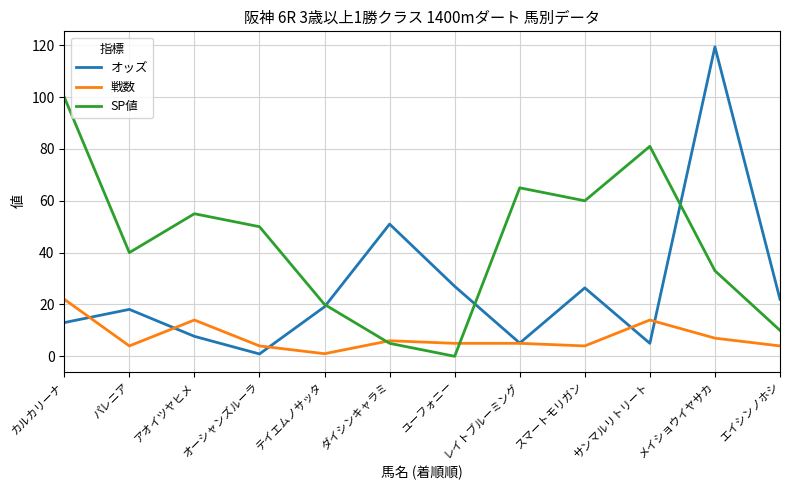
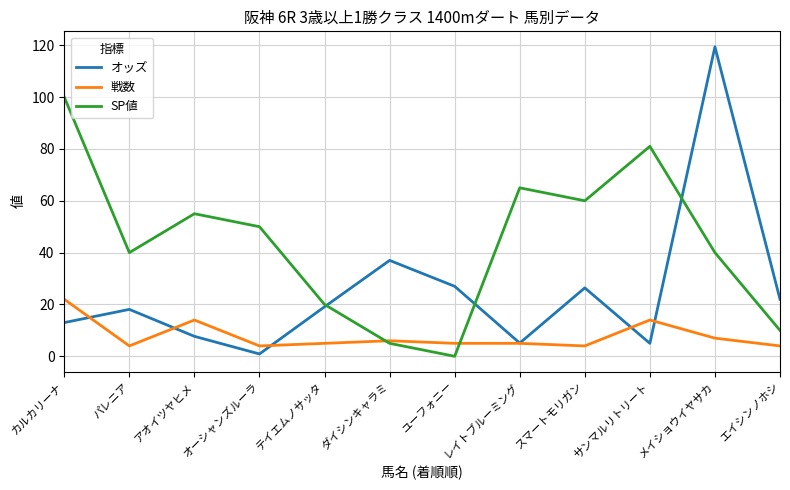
  {
    "オッズ": {
      "カルカリーナ": 13,
      "パレニア": 18,
      "アオイツヤヒメ": 8,
      "オーシャンズルーラ": 1,
-     "ダイシンキャラミ": 51,
+     "ダイシンキャラミ": 37,
      "ユーフォニー": 27,
      "スマートモリガン": 26,
      "サンマルリトリート": 5,
      "メイショウイヤサカ": 119,
      "エイシンノホシ": 22
    },
    "戦数": {
      "カルカリーナ": 22,
      "パレニア": 4,
      "アオイツヤヒメ": 14,
      "オーシャンズルーラ": 4,
-     "テイエムノサッタ": 1,
+     "テイエムノサッタ": 5,
      "ダイシンキャラミ": 6,
      "ユーフォニー": 5,
      "スマートモリガン": 4,
      "サンマルリトリート": 14,
      "メイショウイヤサカ": 7,
      "エイシンノホシ": 4
    },
    "SP値": {
      "カルカリーナ": 100,
      "パレニア": 40,
      "アオイツヤヒメ": 55,
      "オーシャンズルーラ": 50,
      "ダイシンキャラミ": 5,
      "ユーフォニー": 0,
      "レイトブルーミング": 65,
      "スマートモリガン": 60,
      "サンマルリトリート": 81,
-     "メイショウイヤサカ": 33,
+     "メイショウイヤサカ": 40,
      "エイシンノホシ": 10
    }
  }
